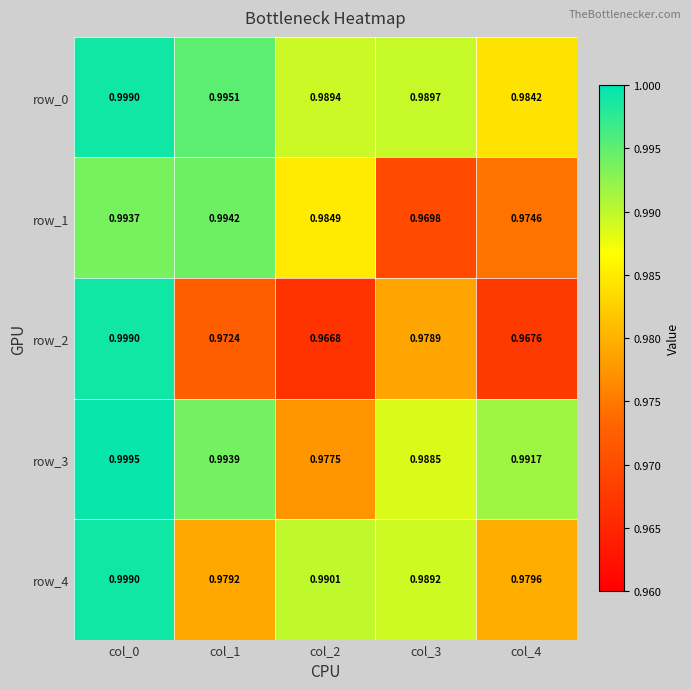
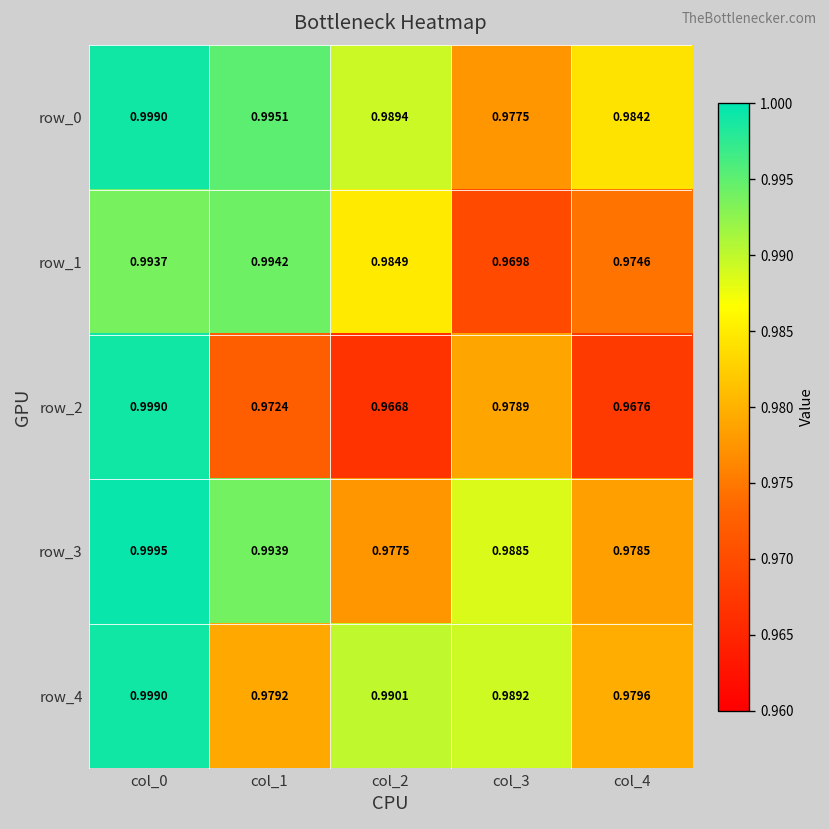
  {
    "row_0": {
      "col_0": 0.9990,
      "col_1": 0.9951,
      "col_2": 0.9894,
-     "col_3": 0.9897,
+     "col_3": 0.9775,
      "col_4": 0.9842
    },
    "row_1": {
      "col_0": 0.9937,
      "col_1": 0.9942,
      "col_2": 0.9849,
      "col_3": 0.9698,
      "col_4": 0.9746
    },
    "row_2": {
      "col_0": 0.9990,
      "col_1": 0.9724,
      "col_2": 0.9668,
      "col_3": 0.9789,
      "col_4": 0.9676
    },
    "row_3": {
      "col_0": 0.9995,
      "col_1": 0.9939,
      "col_2": 0.9775,
      "col_3": 0.9885,
-     "col_4": 0.9917
+     "col_4": 0.9785
    },
    "row_4": {
      "col_0": 0.9990,
      "col_1": 0.9792,
      "col_2": 0.9901,
      "col_3": 0.9892,
      "col_4": 0.9796
    }
  }
